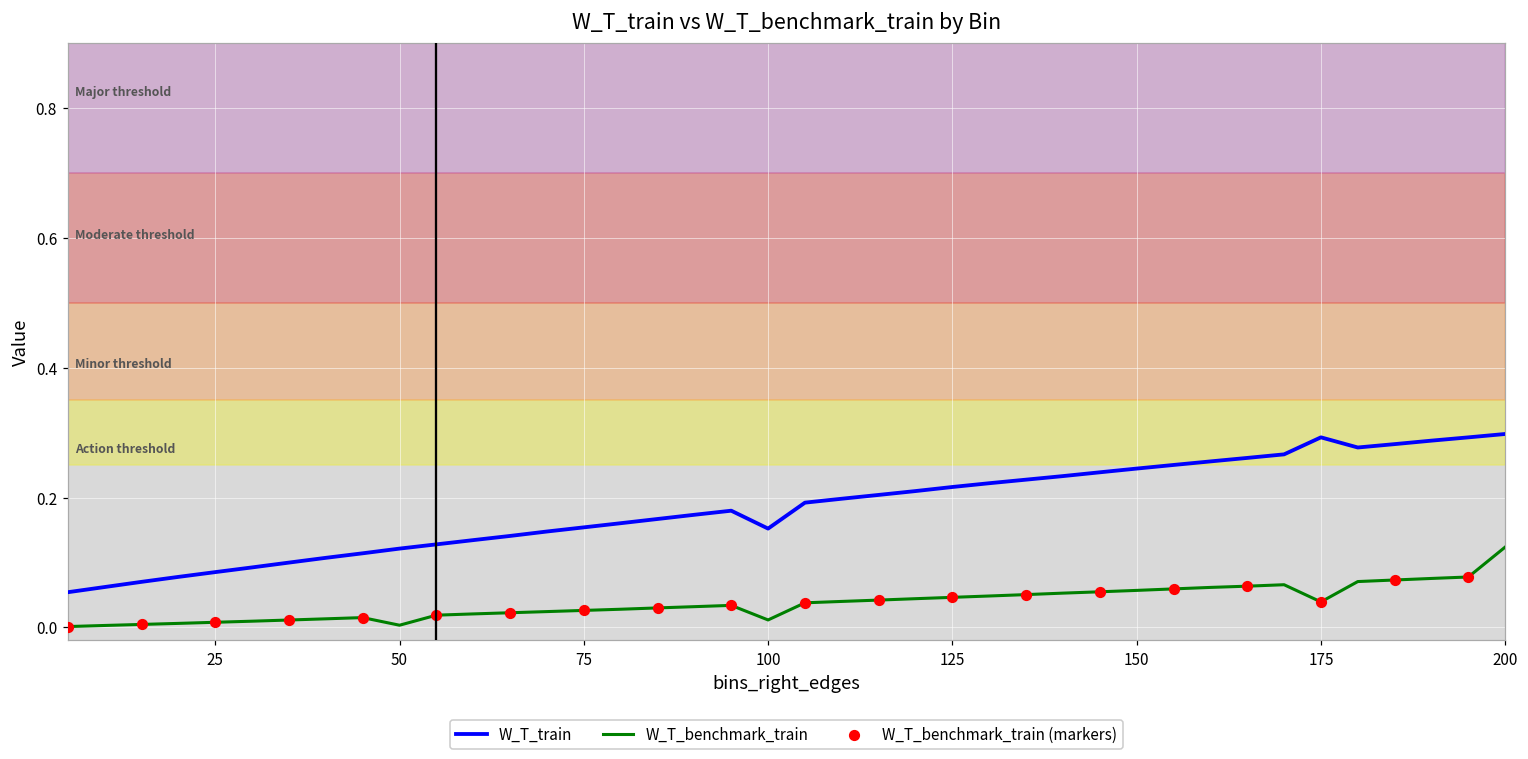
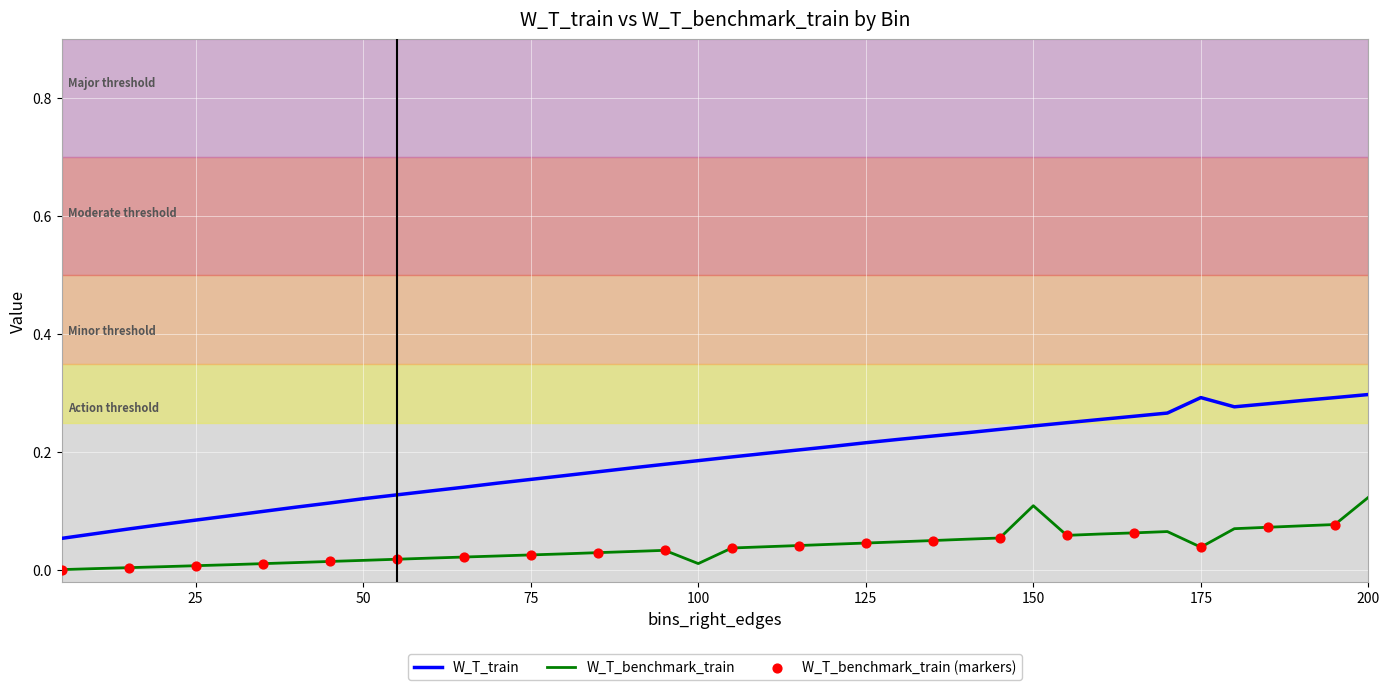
  {
    "W_T_train": {
      "25": 0.09,
      "50": 0.12,
      "75": 0.15,
-     "100": 0.15,
+     "100": 0.19,
      "125": 0.22,
      "150": 0.24,
      "175": 0.29,
      "200": 0.30
    },
    "W_T_benchmark_train": {
-     "50": 0.00,
+     "50": 0.02,
      "100": 0.01,
-     "150": 0.06,
+     "150": 0.11,
      "200": 0.12
    }
  }
